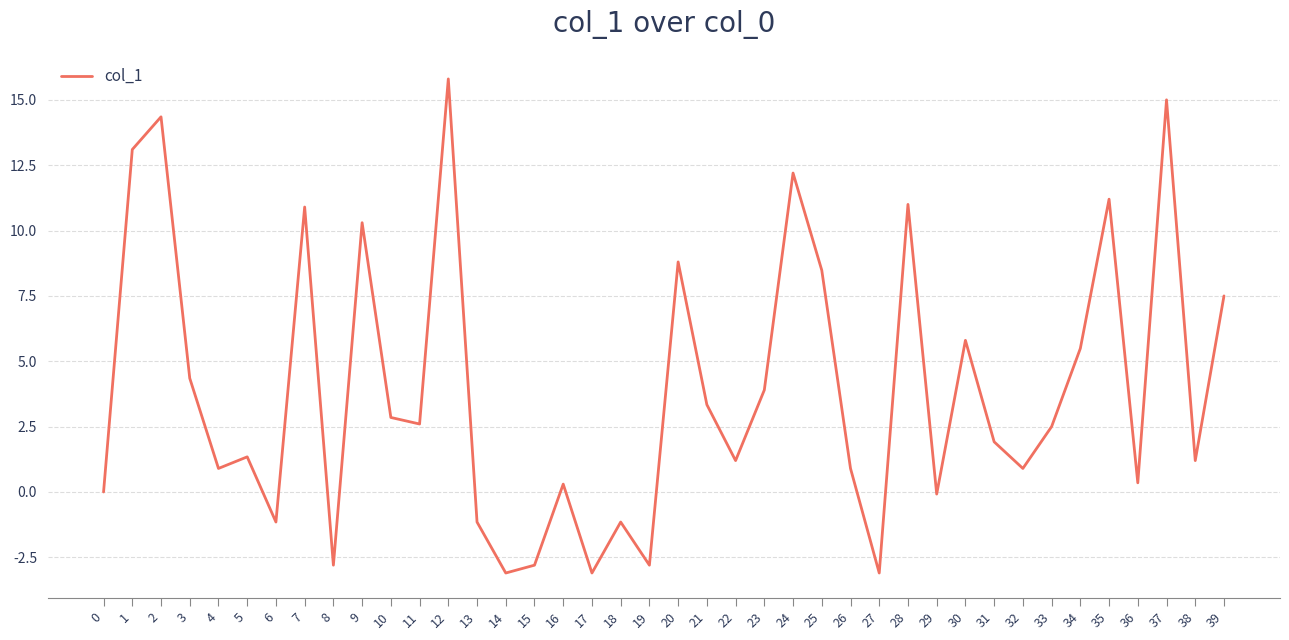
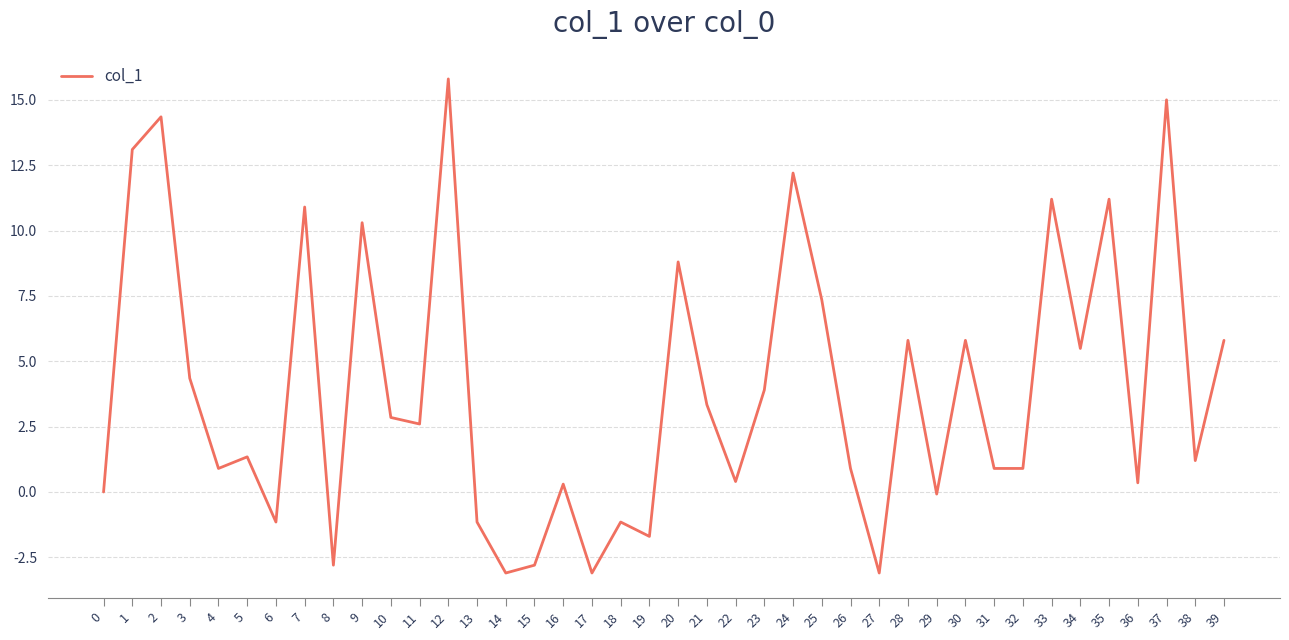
  {
    "0": 0.0,
    "1": 13.1,
    "2": 14.4,
    "3": 4.4,
    "4": 0.9,
    "5": 1.3,
    "6": -1.2,
    "7": 10.9,
    "8": -2.8,
    "9": 10.3,
    "10": 2.9,
    "11": 2.6,
    "12": 15.8,
    "13": -1.2,
    "14": -3.1,
    "15": -2.8,
    "16": 0.3,
    "17": -3.1,
    "18": -1.2,
-   "19": -2.8,
+   "19": -1.7,
    "20": 8.8,
    "21": 3.3,
-   "22": 1.2,
+   "22": 0.4,
    "23": 3.9,
    "24": 12.2,
-   "25": 8.5,
+   "25": 7.4,
    "26": 0.9,
    "27": -3.1,
-   "28": 11.0,
+   "28": 5.8,
    "29": -0.1,
    "30": 5.8,
-   "31": 1.9,
+   "31": 0.9,
    "32": 0.9,
-   "33": 2.5,
+   "33": 11.2,
    "34": 5.5,
    "35": 11.2,
    "36": 0.3,
    "37": 15.0,
    "38": 1.2,
-   "39": 7.5
+   "39": 5.8
  }
